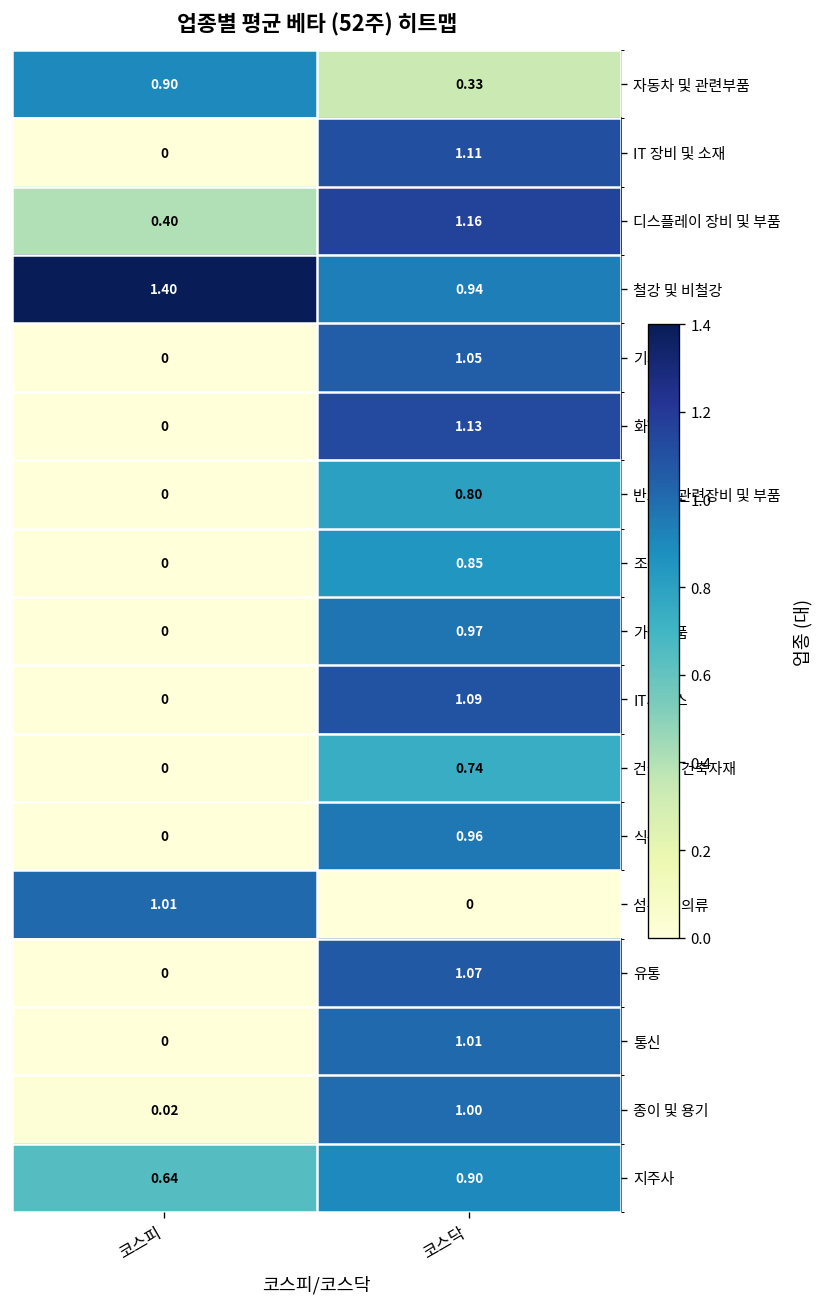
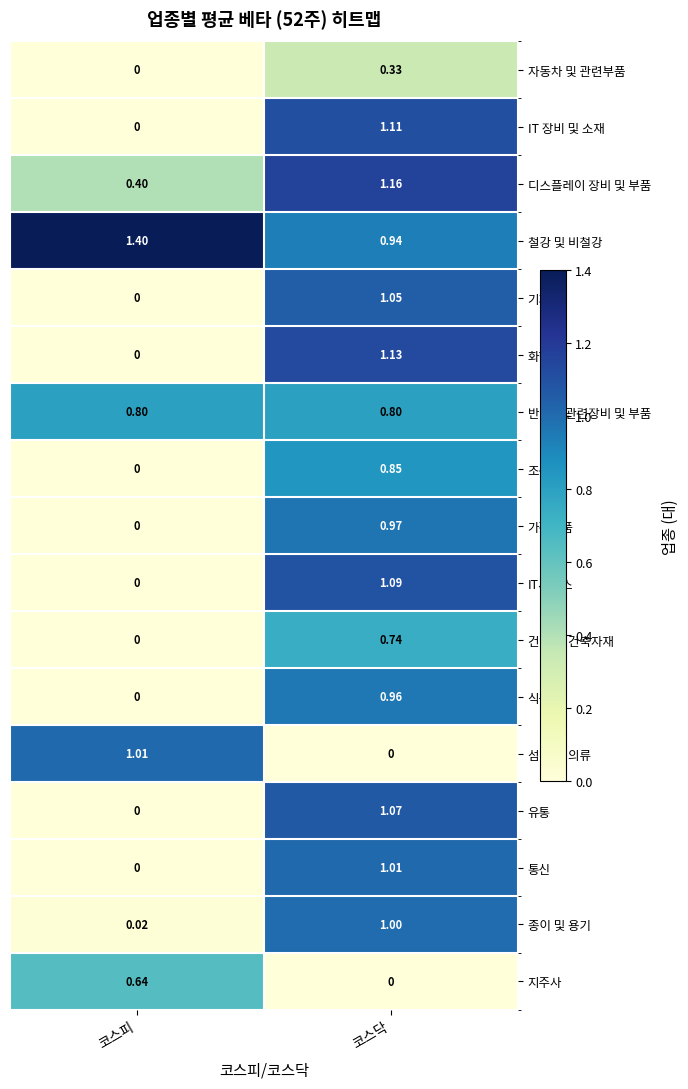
  {
    "자동차 및 관련부품": {
-     "코스피": 0.90,
+     "코스피": 0,
      "코스닥": 0.33
    },
    "IT 장비 및 소재": {
      "코스피": 0,
      "코스닥": 1.11
    },
    "디스플레이 장비 및 부품": {
      "코스피": 0.40,
      "코스닥": 1.16
    },
    "철강 및 비철강": {
      "코스피": 1.40,
      "코스닥": 0.94
    },
    "반도체 관련장비 및 부품": {
-     "코스피": 0,
+     "코스피": 0.80,
      "코스닥": 0.80
    },
    "유통": {
      "코스피": 0,
      "코스닥": 1.07
    },
    "통신": {
      "코스피": 0,
      "코스닥": 1.01
    },
    "종이 및 용기": {
      "코스피": 0.02,
      "코스닥": 1.00
    },
    "지주사": {
      "코스피": 0.64,
-     "코스닥": 0.90
+     "코스닥": 0
    }
  }
